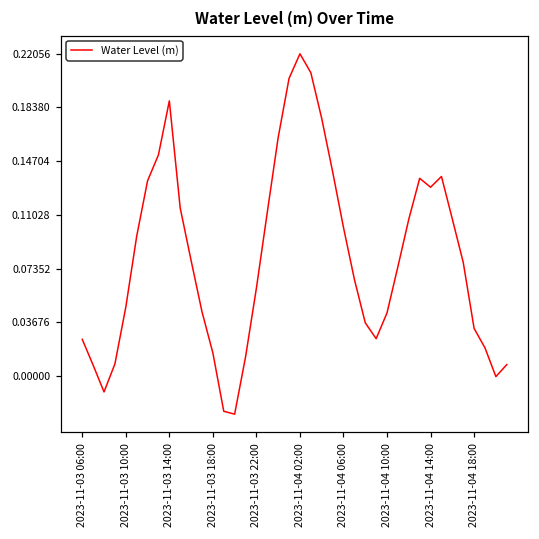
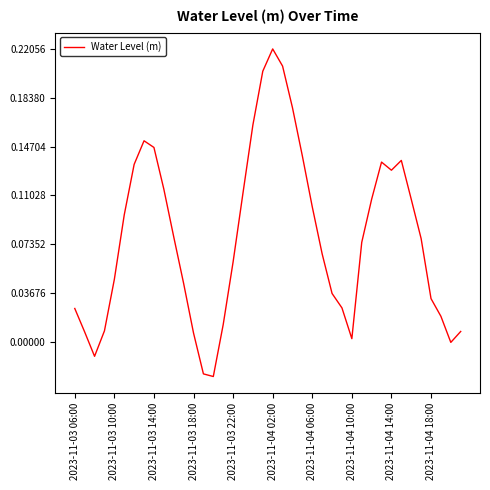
  {
    "2023-11-03 06:00": 0.025,
    "2023-11-03 10:00": 0.047,
-   "2023-11-03 14:00": 0.188,
-   "2023-11-03 18:00": 0.016,
+   "2023-11-03 14:00": 0.146,
+   "2023-11-03 18:00": 0.007,
    "2023-11-03 22:00": 0.060,
    "2023-11-04 02:00": 0.221,
    "2023-11-04 06:00": 0.102,
-   "2023-11-04 10:00": 0.043,
+   "2023-11-04 10:00": 0.002,
    "2023-11-04 14:00": 0.129,
    "2023-11-04 18:00": 0.032
  }
